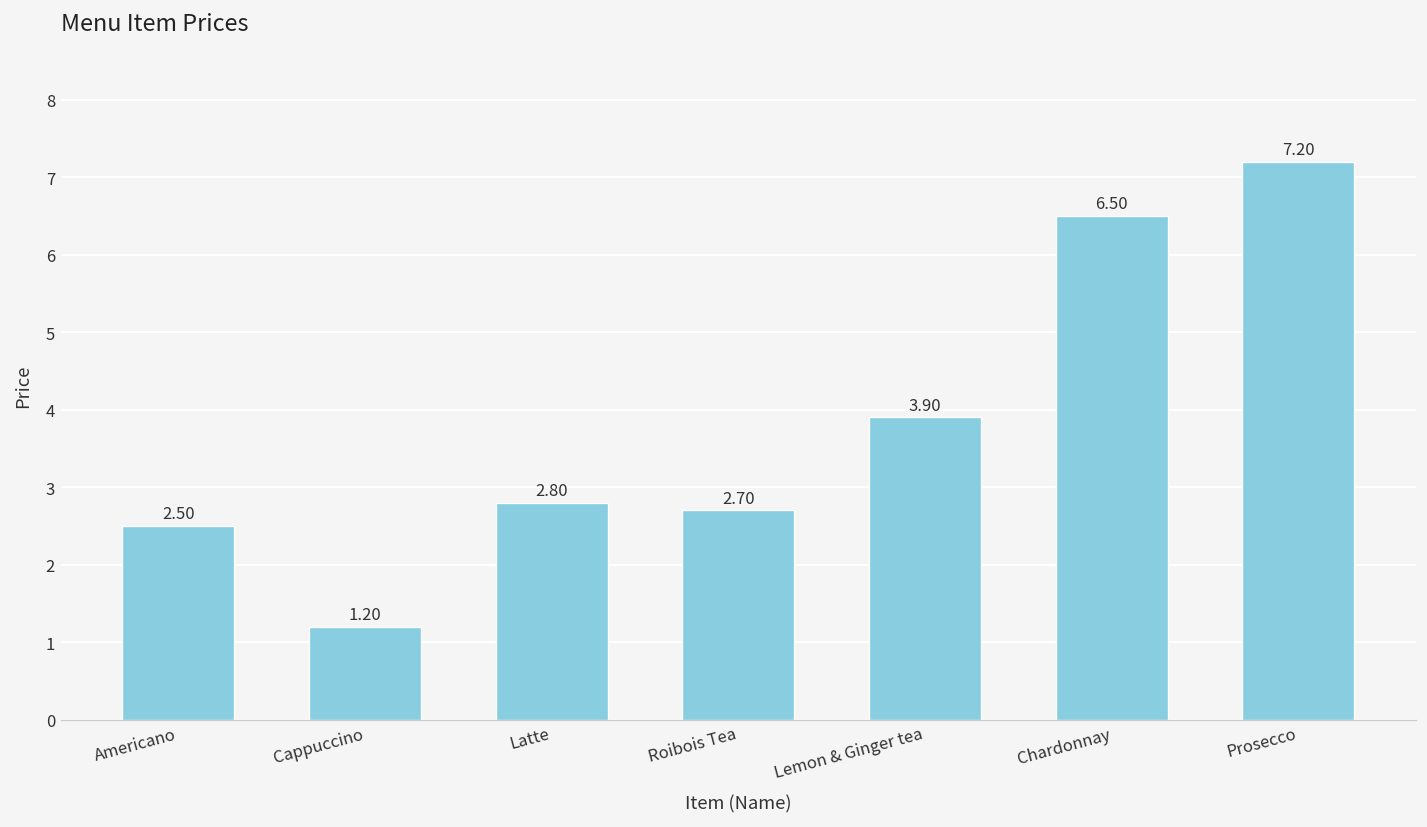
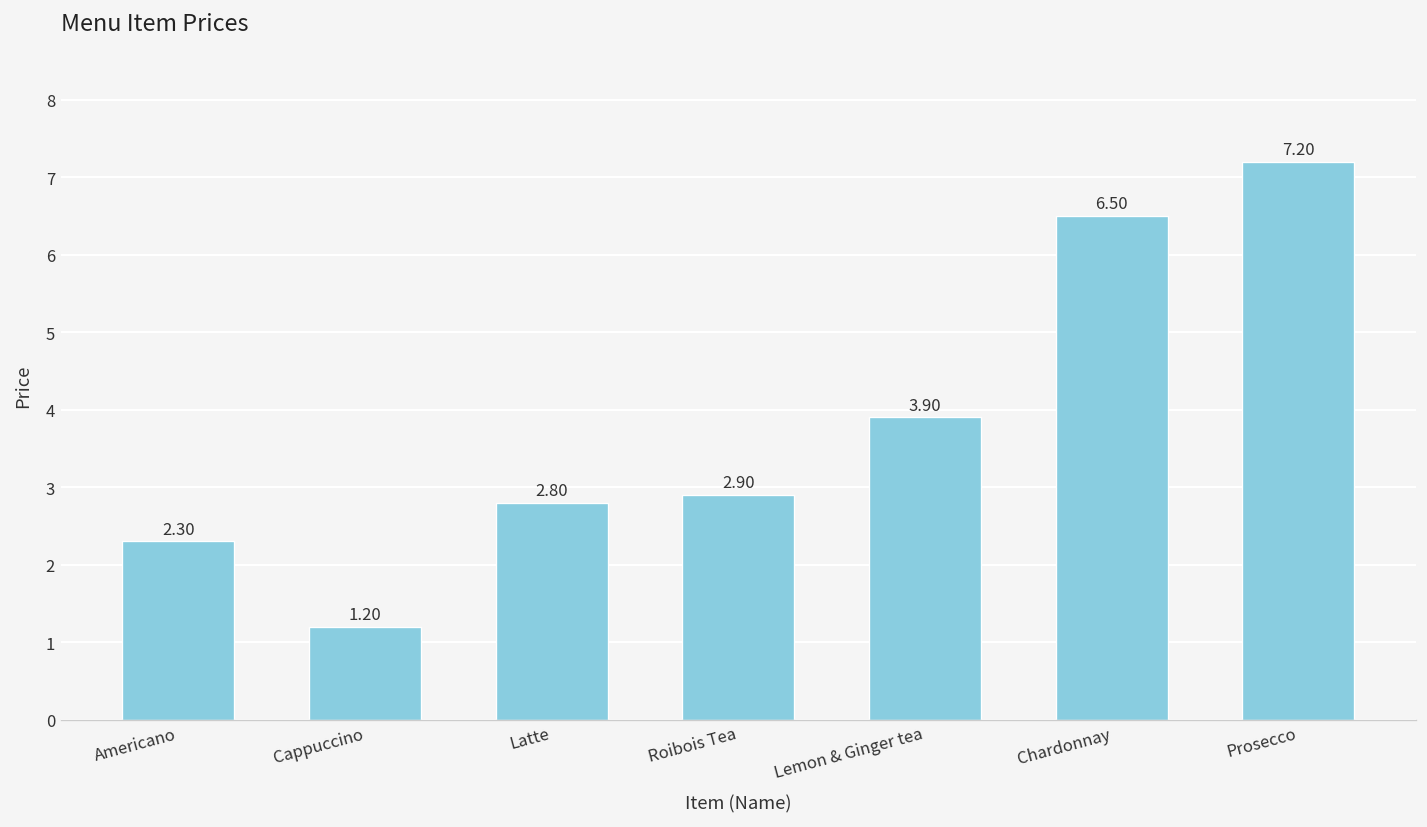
  {
-   "Americano": 2.50,
+   "Americano": 2.30,
    "Cappuccino": 1.20,
    "Latte": 2.80,
-   "Roibois Tea": 2.70,
+   "Roibois Tea": 2.90,
    "Lemon & Ginger tea": 3.90,
    "Chardonnay": 6.50,
    "Prosecco": 7.20
  }
